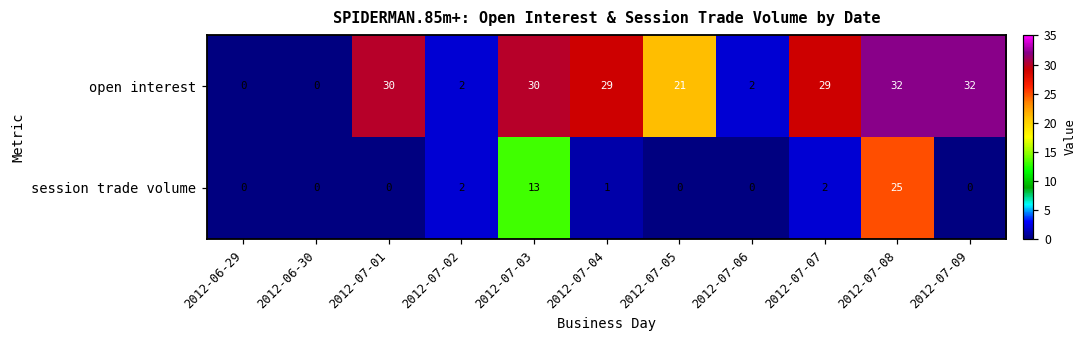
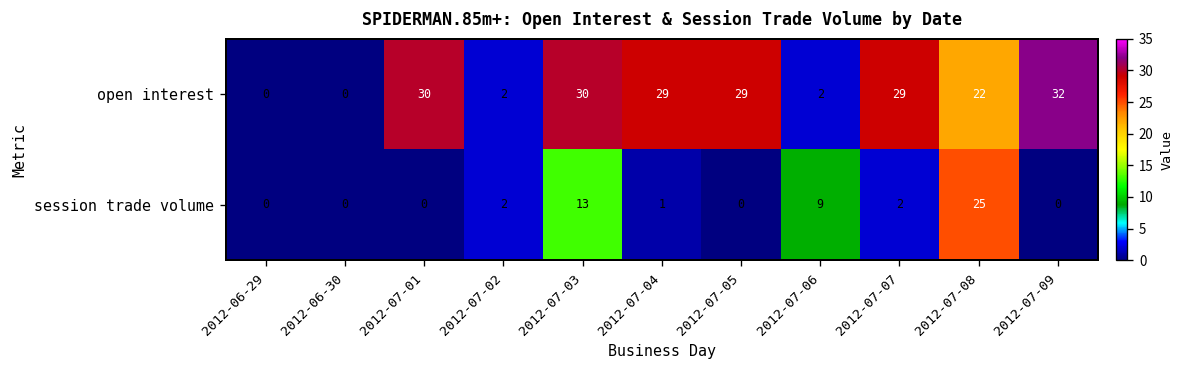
  {
    "open interest": {
      "2012-06-29": 0,
      "2012-06-30": 0,
      "2012-07-01": 30,
      "2012-07-02": 2,
      "2012-07-03": 30,
      "2012-07-04": 29,
-     "2012-07-05": 21,
+     "2012-07-05": 29,
      "2012-07-06": 2,
      "2012-07-07": 29,
-     "2012-07-08": 32,
+     "2012-07-08": 22,
      "2012-07-09": 32
    },
    "session trade volume": {
      "2012-06-29": 0,
      "2012-06-30": 0,
      "2012-07-01": 0,
      "2012-07-02": 2,
      "2012-07-03": 13,
      "2012-07-04": 1,
      "2012-07-05": 0,
-     "2012-07-06": 0,
+     "2012-07-06": 9,
      "2012-07-07": 2,
      "2012-07-08": 25,
      "2012-07-09": 0
    }
  }
